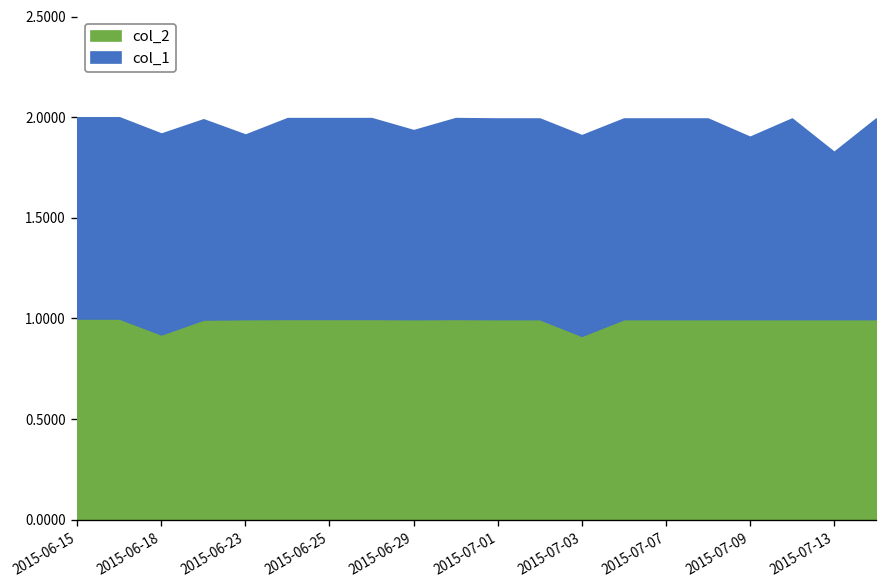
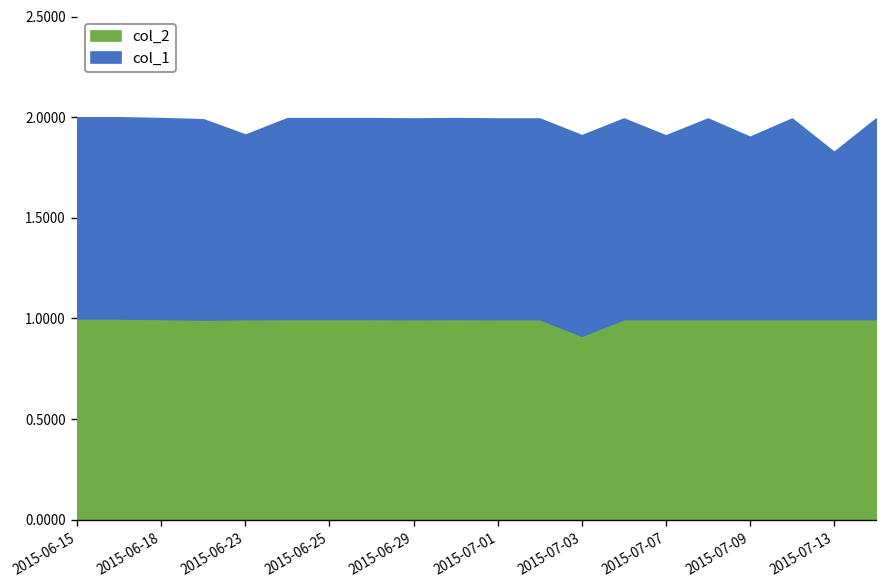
  {
    "col_2": {
-     "2015-06-18": 0.92
+     "2015-06-18": 1.00
    },
    "col_1": {
      "2015-06-15": 1.00,
      "2015-06-18": 1.00,
      "2015-06-23": 0.92,
      "2015-06-25": 1.00,
-     "2015-06-29": 0.94,
+     "2015-06-29": 1.00,
      "2015-07-01": 1.00,
      "2015-07-03": 1.00,
-     "2015-07-07": 1.00,
+     "2015-07-07": 0.91,
      "2015-07-09": 0.91,
      "2015-07-13": 0.83
    }
  }
